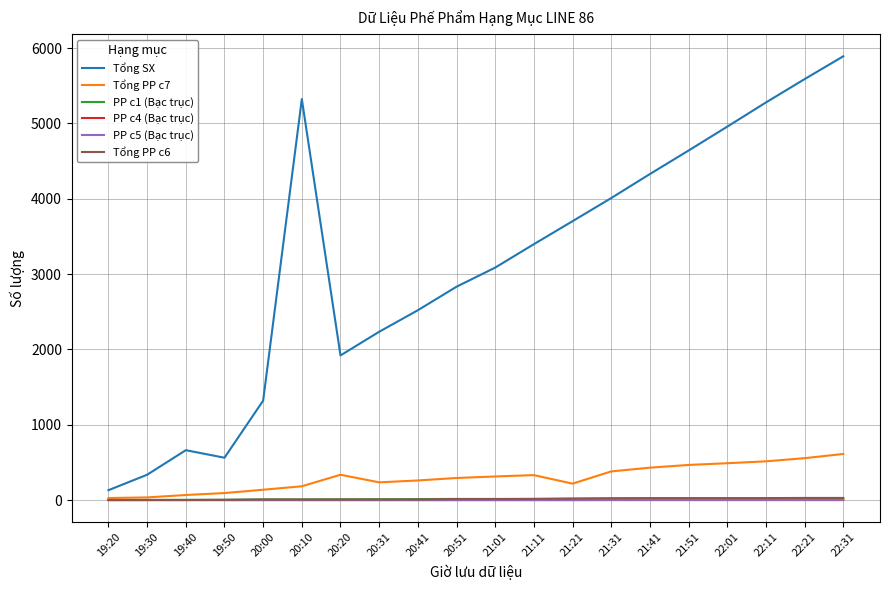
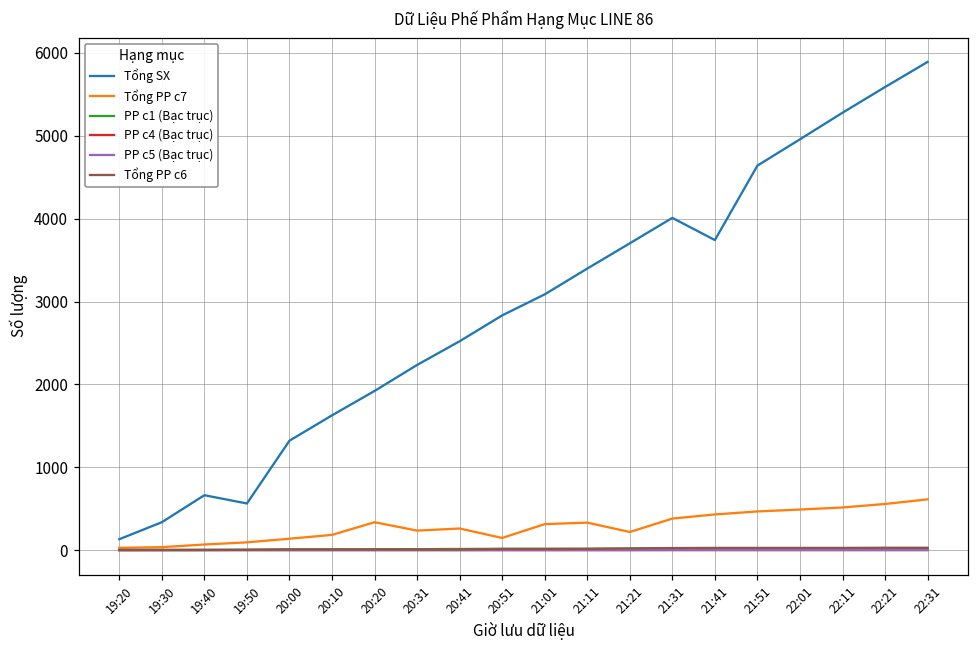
  {
    "Tổng SX": {
      "19:20": 100,
      "19:30": 300,
      "19:40": 700,
      "19:50": 600,
      "20:00": 1300,
-     "20:10": 5300,
+     "20:10": 1600,
      "20:20": 1900,
      "20:31": 2200,
      "20:41": 2500,
      "20:51": 2800,
      "21:01": 3100,
      "21:11": 3400,
      "21:21": 3700,
      "21:31": 4000,
-     "21:41": 4300,
+     "21:41": 3700,
      "21:51": 4600,
      "22:01": 5000,
      "22:11": 5300,
      "22:21": 5600,
      "22:31": 5900
    },
    "Tổng PP c7": {
      "19:30": 0,
      "19:40": 100,
      "19:50": 100,
      "20:00": 100,
      "20:10": 200,
      "20:20": 300,
      "20:31": 200,
      "20:41": 300,
-     "20:51": 300,
+     "20:51": 100,
      "21:01": 300,
      "21:11": 300,
      "21:21": 200,
      "21:31": 400,
      "21:41": 400,
      "21:51": 500,
      "22:01": 500,
      "22:11": 500,
      "22:21": 600,
      "22:31": 600
    }
  }
